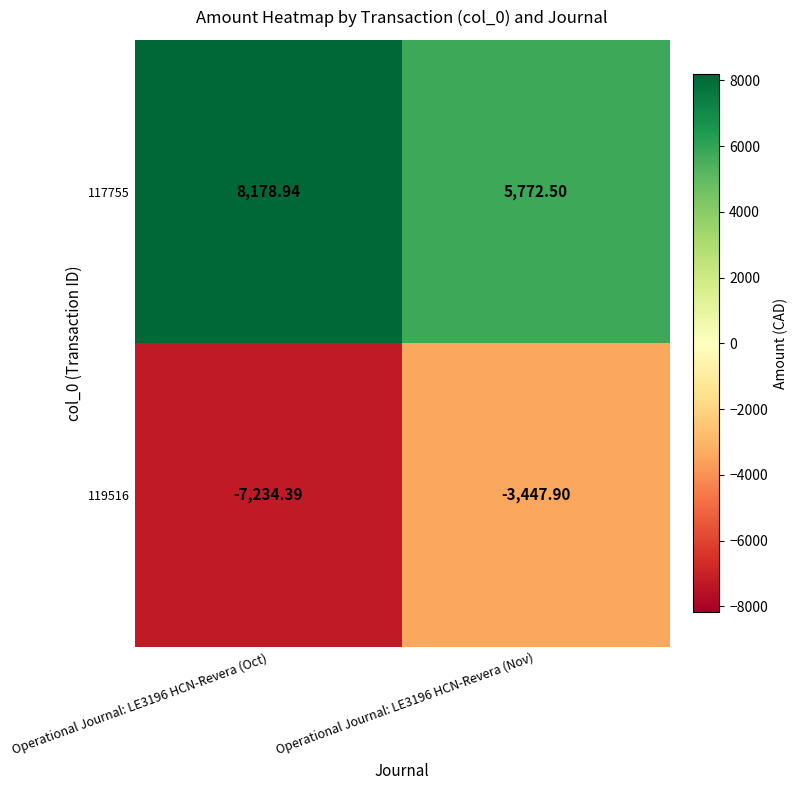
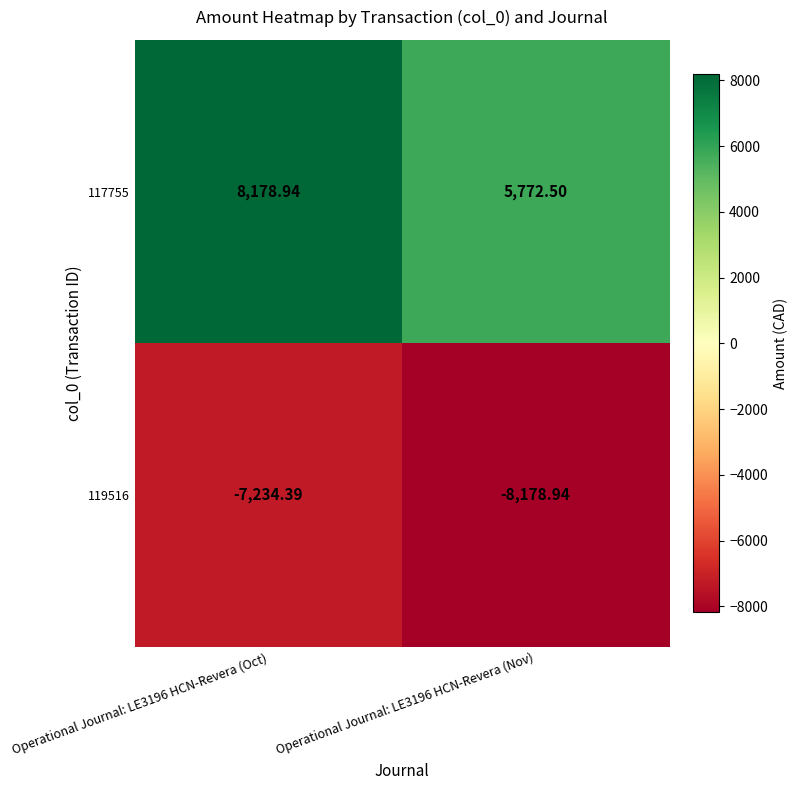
  {
    "117755": {
      "Operational Journal: LE3196 HCN-Revera (Oct)": "8,178.94",
      "Operational Journal: LE3196 HCN-Revera (Nov)": "5,772.50"
    },
    "119516": {
      "Operational Journal: LE3196 HCN-Revera (Oct)": "-7,234.39",
-     "Operational Journal: LE3196 HCN-Revera (Nov)": "-3,447.90"
+     "Operational Journal: LE3196 HCN-Revera (Nov)": "-8,178.94"
    }
  }
